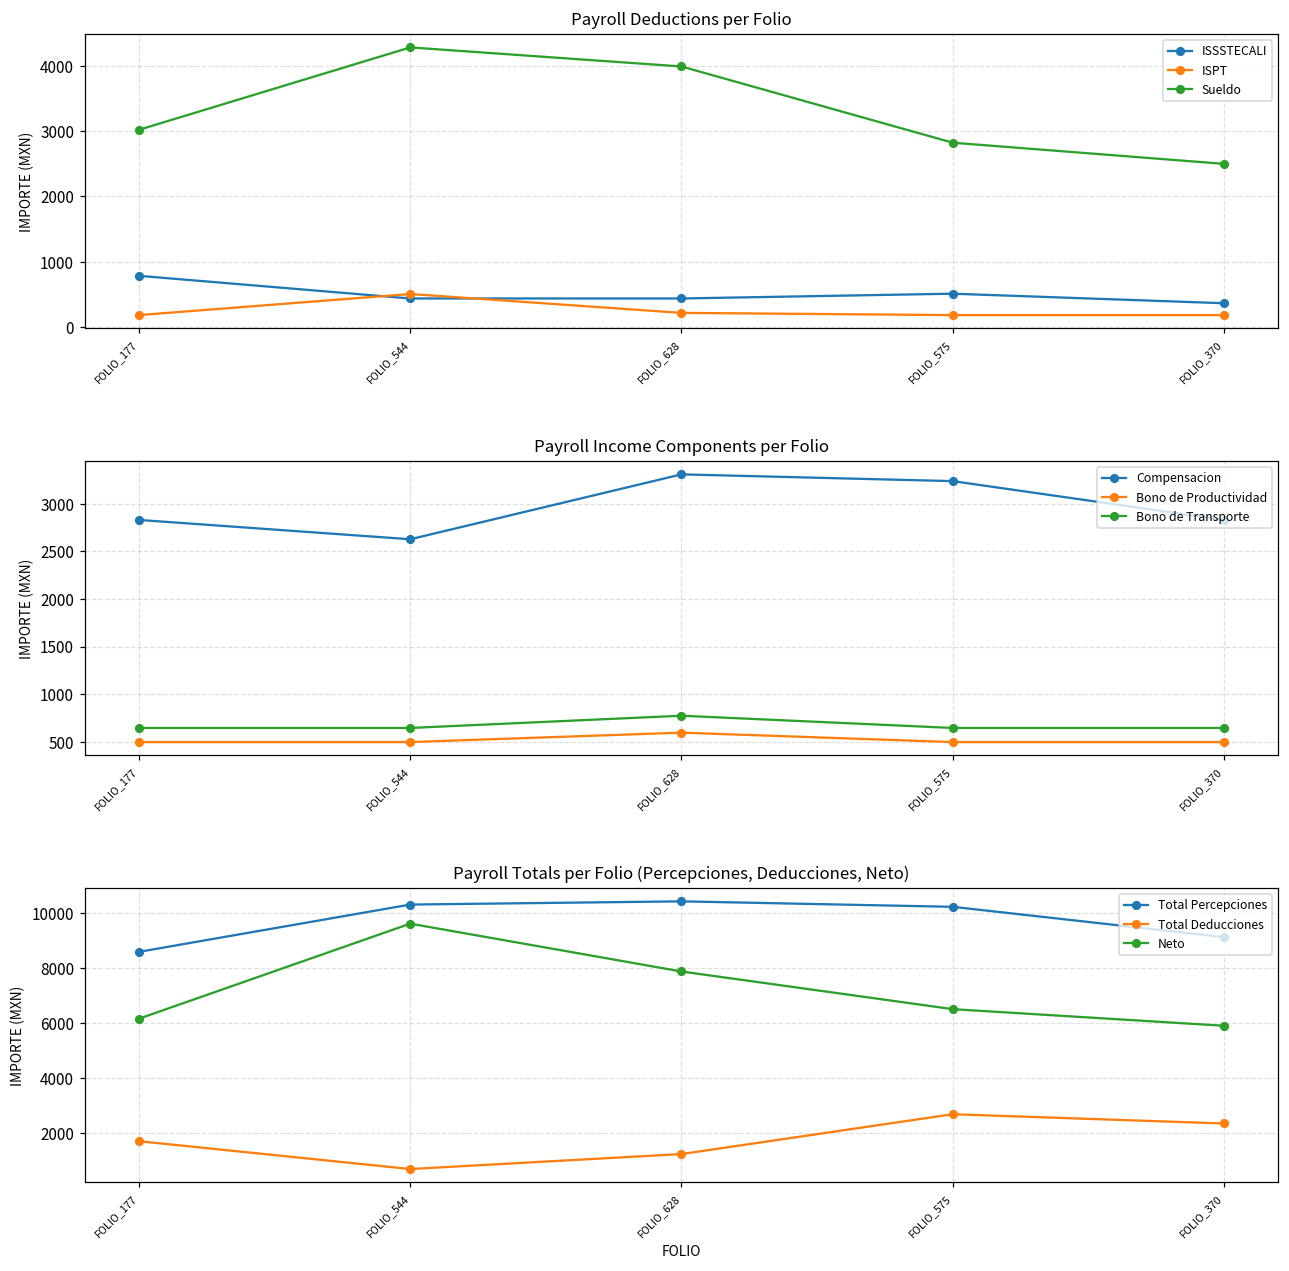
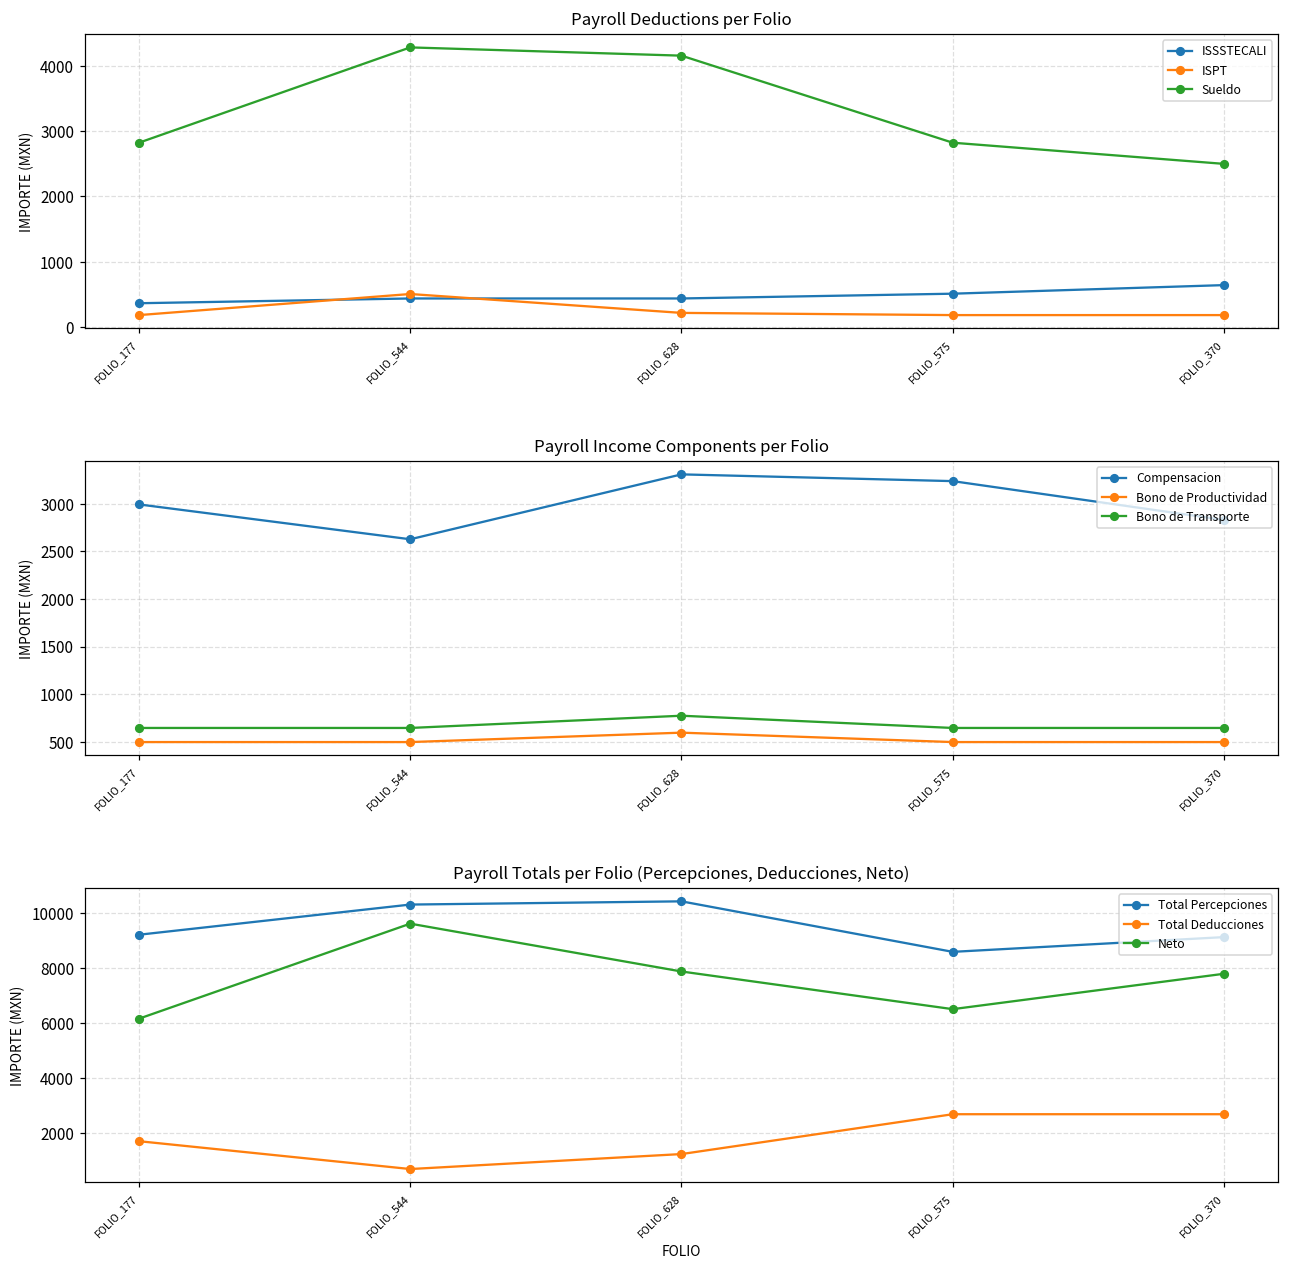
  {
    "Payroll Deductions per Folio": {
      "ISSSTECALI": {
-       "FOLIO_177": 800,
+       "FOLIO_177": 400,
        "FOLIO_544": 400,
        "FOLIO_628": 400,
        "FOLIO_575": 500,
-       "FOLIO_370": 400
+       "FOLIO_370": 600
      },
      "ISPT": {
        "FOLIO_177": 200,
        "FOLIO_544": 500,
        "FOLIO_628": 200,
        "FOLIO_575": 200,
        "FOLIO_370": 200
      },
      "Sueldo": {
-       "FOLIO_177": 3000,
+       "FOLIO_177": 2800,
        "FOLIO_544": 4300,
-       "FOLIO_628": 4000,
+       "FOLIO_628": 4200,
        "FOLIO_575": 2800,
        "FOLIO_370": 2500
      }
    },
    "Payroll Income Components per Folio": {
      "Compensacion": {
-       "FOLIO_177": 2800,
+       "FOLIO_177": 3000,
        "FOLIO_544": 2600,
        "FOLIO_628": 3300,
        "FOLIO_575": 3200
      },
      "Bono de Productividad": {
        "FOLIO_177": 500,
        "FOLIO_544": 500,
        "FOLIO_628": 600,
        "FOLIO_575": 500,
        "FOLIO_370": 500
      },
      "Bono de Transporte": {
        "FOLIO_177": 600,
        "FOLIO_544": 600,
        "FOLIO_628": 800,
        "FOLIO_575": 600,
        "FOLIO_370": 600
      }
    },
    "Payroll Totals per Folio (Percepciones, Deducciones, Neto)": {
      "Total Percepciones": {
-       "FOLIO_177": 8600,
+       "FOLIO_177": 9200,
        "FOLIO_544": 10300,
        "FOLIO_628": 10400,
-       "FOLIO_575": 10200
+       "FOLIO_575": 8600
      },
      "Total Deducciones": {
        "FOLIO_177": 1700,
        "FOLIO_544": 700,
        "FOLIO_628": 1200,
        "FOLIO_575": 2700,
-       "FOLIO_370": 2300
+       "FOLIO_370": 2700
      },
      "Neto": {
        "FOLIO_177": 6200,
        "FOLIO_544": 9600,
        "FOLIO_628": 7900,
        "FOLIO_575": 6500,
-       "FOLIO_370": 5900
+       "FOLIO_370": 7800
      }
    }
  }
